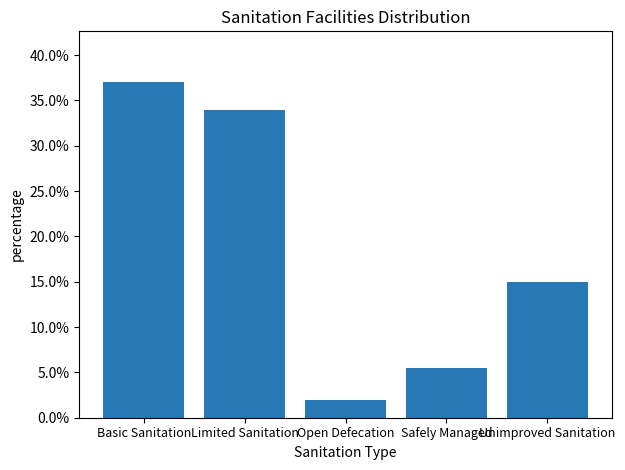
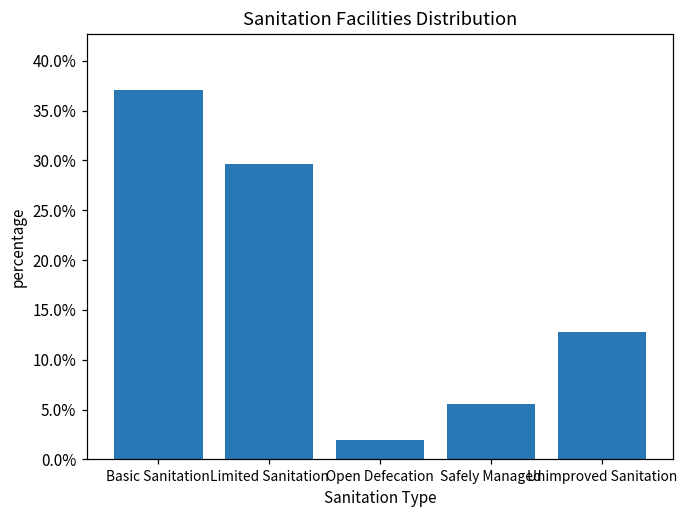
  {
    "Basic Sanitation": "37%",
-   "Limited Sanitation": "34%",
+   "Limited Sanitation": "30%",
    "Open Defecation": "2%",
    "Safely Managed": "6%",
-   "Unimproved Sanitation": "15%"
+   "Unimproved Sanitation": "13%"
  }
